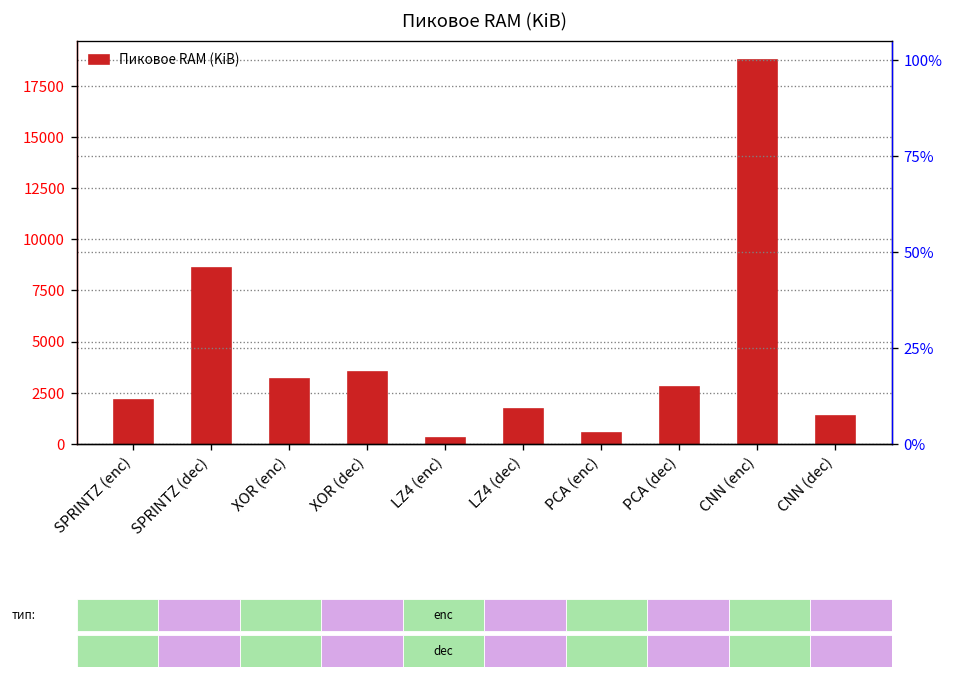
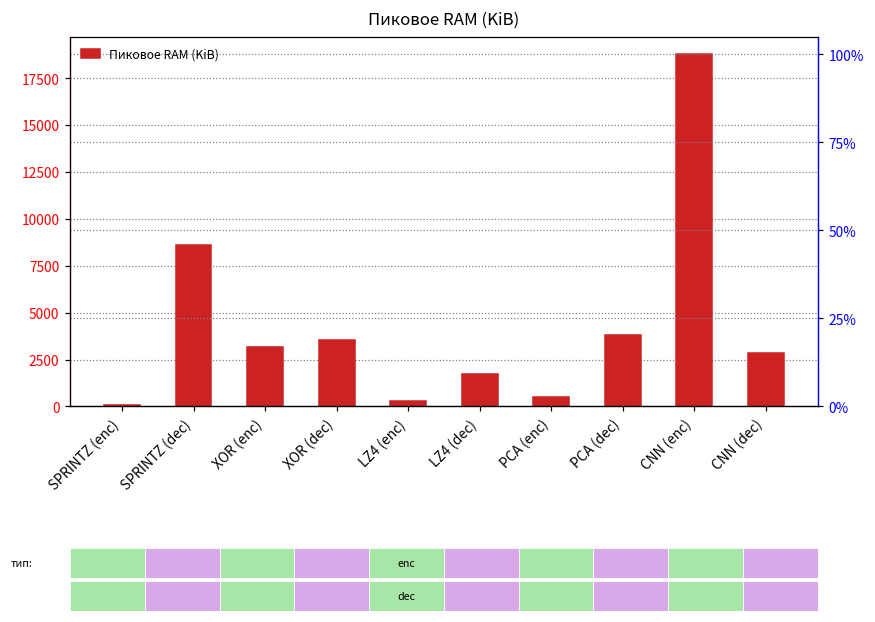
  {
-   "SPRINTZ (enc)": 2100,
+   "SPRINTZ (enc)": 100,
    "SPRINTZ (dec)": 8600,
    "XOR (enc)": 3100,
    "XOR (dec)": 3500,
    "LZ4 (enc)": 300,
    "LZ4 (dec)": 1700,
    "PCA (enc)": 500,
-   "PCA (dec)": 2800,
+   "PCA (dec)": 3800,
    "CNN (enc)": 18800,
-   "CNN (dec)": 1300
+   "CNN (dec)": 2800
  }
